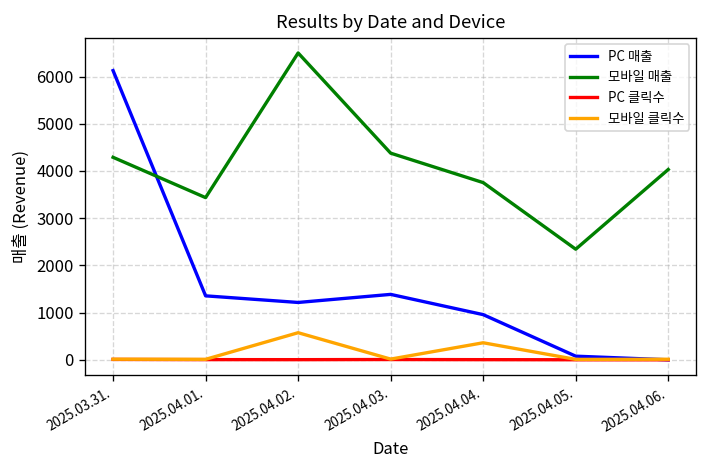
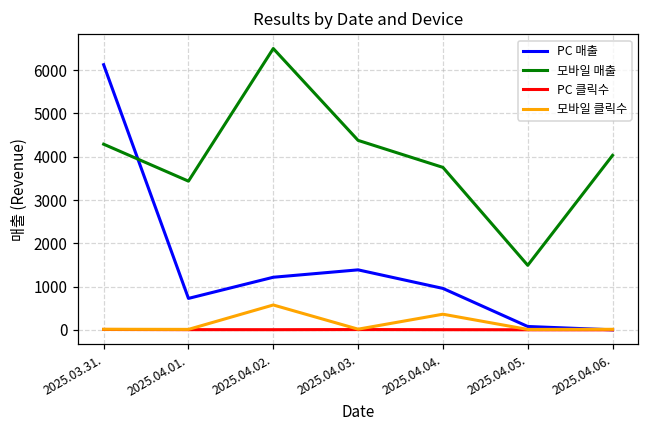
  {
    "PC 매출": {
      "2025.03.31.": 6100,
-     "2025.04.01.": 1400,
+     "2025.04.01.": 700,
      "2025.04.02.": 1200,
      "2025.04.03.": 1400,
      "2025.04.04.": 1000,
      "2025.04.05.": 100
    },
    "모바일 매출": {
      "2025.03.31.": 4300,
      "2025.04.01.": 3400,
      "2025.04.02.": 6500,
      "2025.04.03.": 4400,
      "2025.04.04.": 3800,
-     "2025.04.05.": 2300,
+     "2025.04.05.": 1500,
      "2025.04.06.": 4000
    },
    "PC 클릭수": {
      "2025.04.02.": 0,
      "2025.04.04.": 0
    },
    "모바일 클릭수": {
      "2025.04.02.": 600,
      "2025.04.04.": 400
    }
  }
